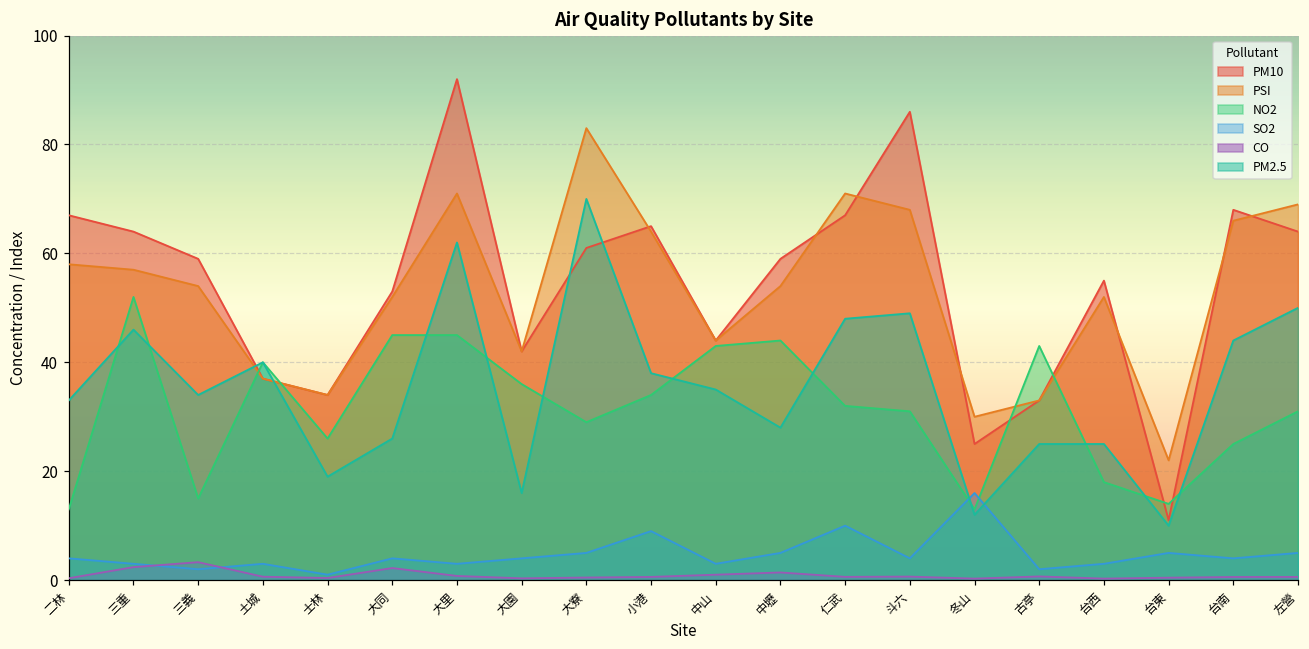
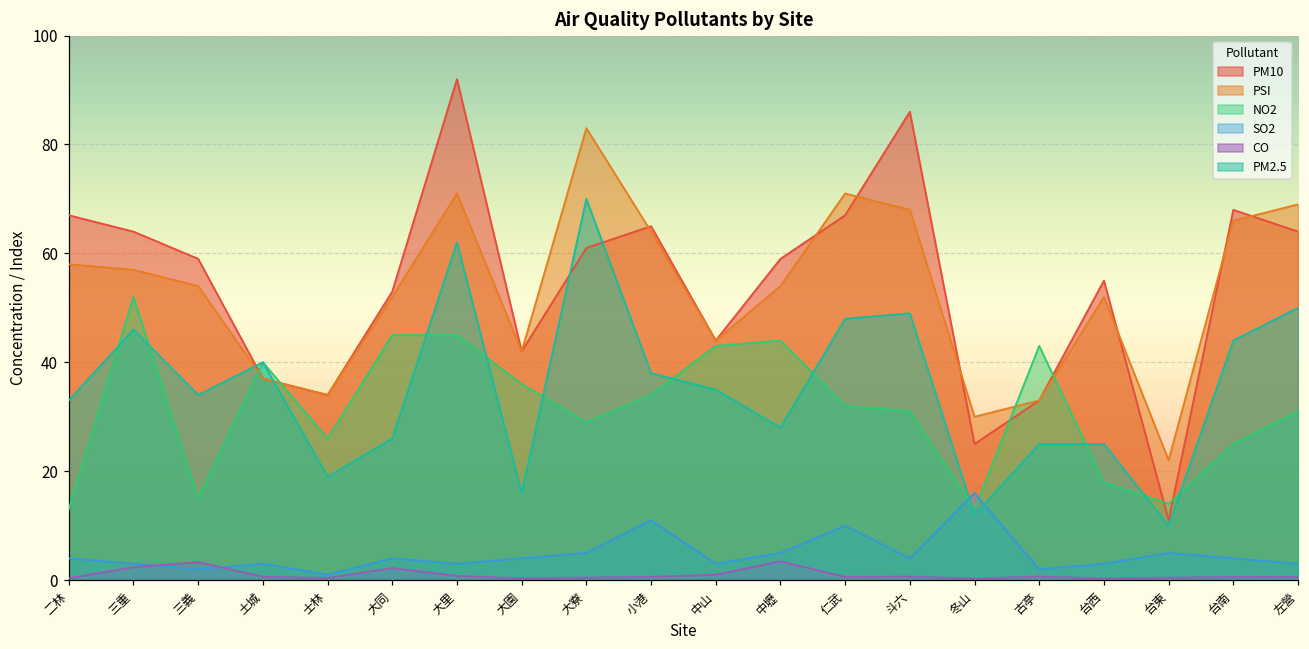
  {
    "SO2": {
      "二林": 4,
      "三重": 3,
      "三義": 2,
      "土城": 3,
      "士林": 1,
      "大同": 4,
      "大里": 3,
      "大園": 4,
      "大寮": 5,
-     "小港": 9,
+     "小港": 11,
      "中山": 3,
      "中壢": 5,
      "仁武": 10,
      "斗六": 4,
      "冬山": 16,
      "古亭": 2,
      "台西": 3,
      "台東": 5,
      "台南": 4,
-     "左營": 5
+     "左營": 3
    },
    "CO": {
      "二林": 0,
      "三重": 2,
      "三義": 3,
      "土城": 1,
      "士林": 0,
      "大同": 2,
      "大里": 1,
      "大園": 0,
      "大寮": 0,
      "小港": 1,
      "中山": 1,
-     "中壢": 1,
+     "中壢": 3,
      "仁武": 1,
      "斗六": 1,
      "冬山": 0,
      "古亭": 1,
      "台西": 0,
      "台東": 0,
      "台南": 1,
      "左營": 1
    }
  }
